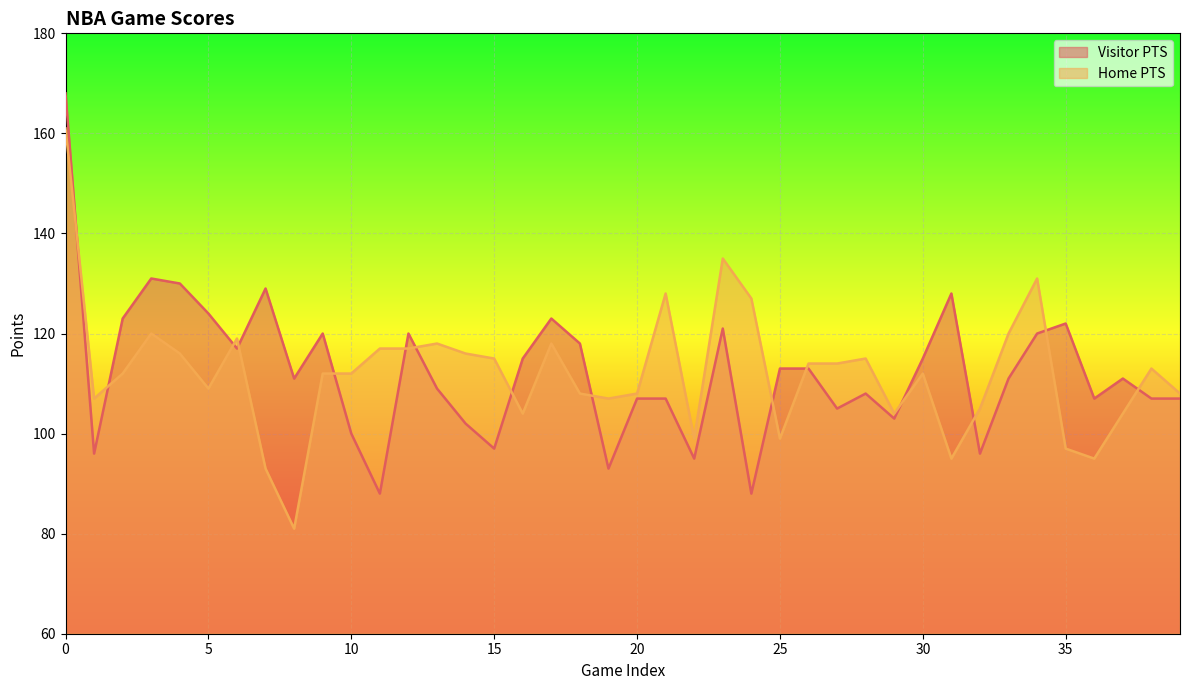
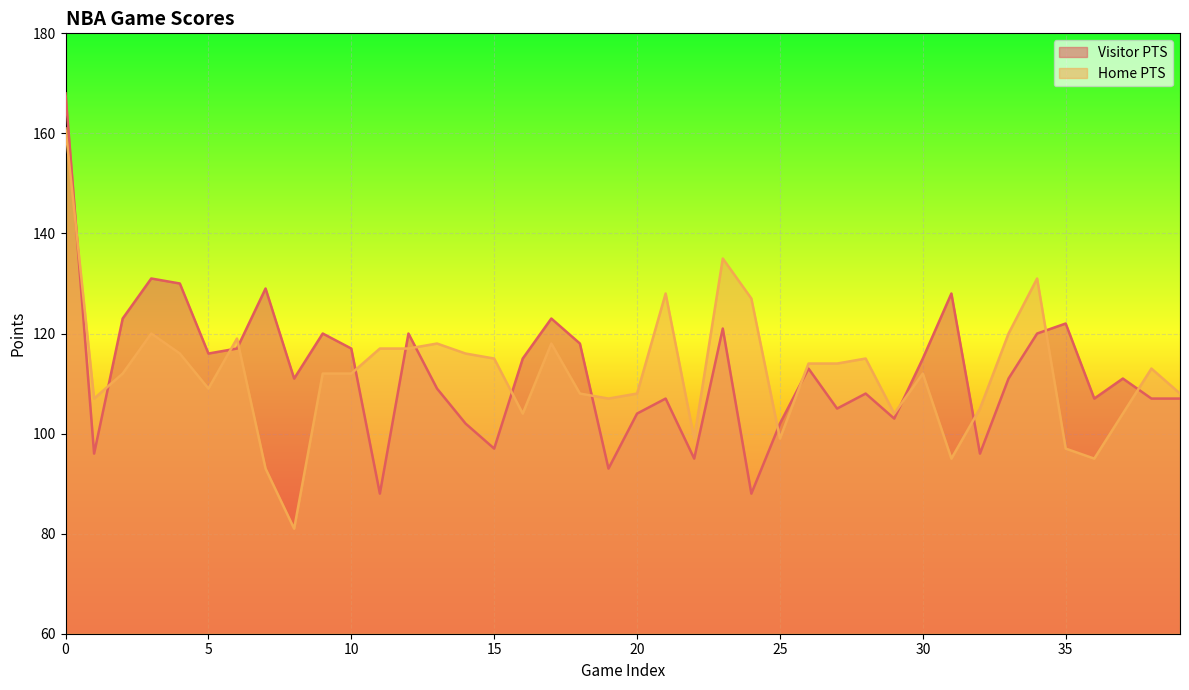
  {
    "Visitor PTS": {
      "0": 168,
-     "5": 124,
-     "10": 100,
+     "5": 116,
+     "10": 117,
      "15": 97,
-     "20": 107,
-     "25": 113,
+     "20": 104,
+     "25": 102,
      "30": 115,
      "35": 122
    },
    "Home PTS": {
      "0": 161,
      "5": 109,
      "10": 112,
      "15": 115,
      "20": 108,
      "25": 99,
      "30": 112,
      "35": 97
    }
  }
